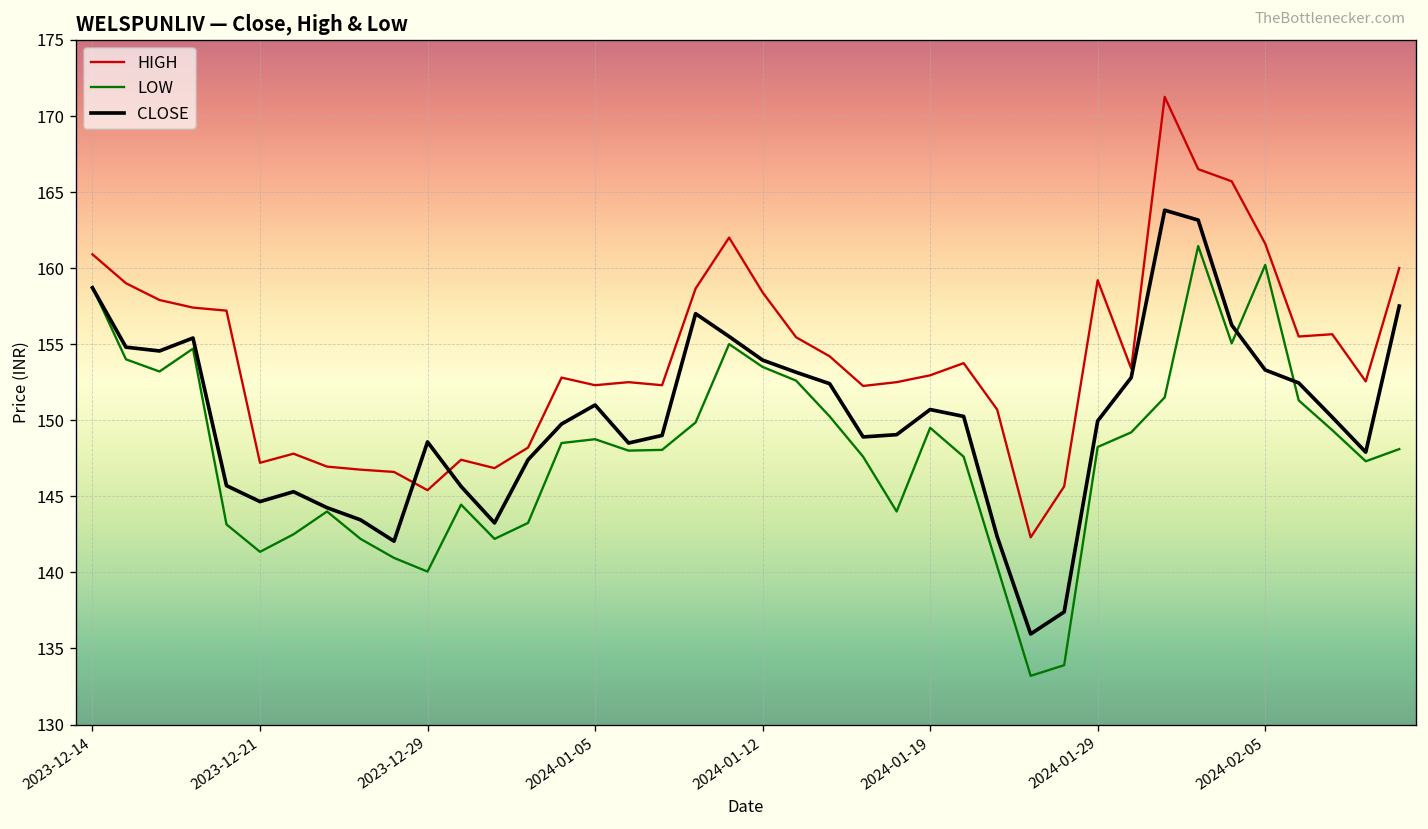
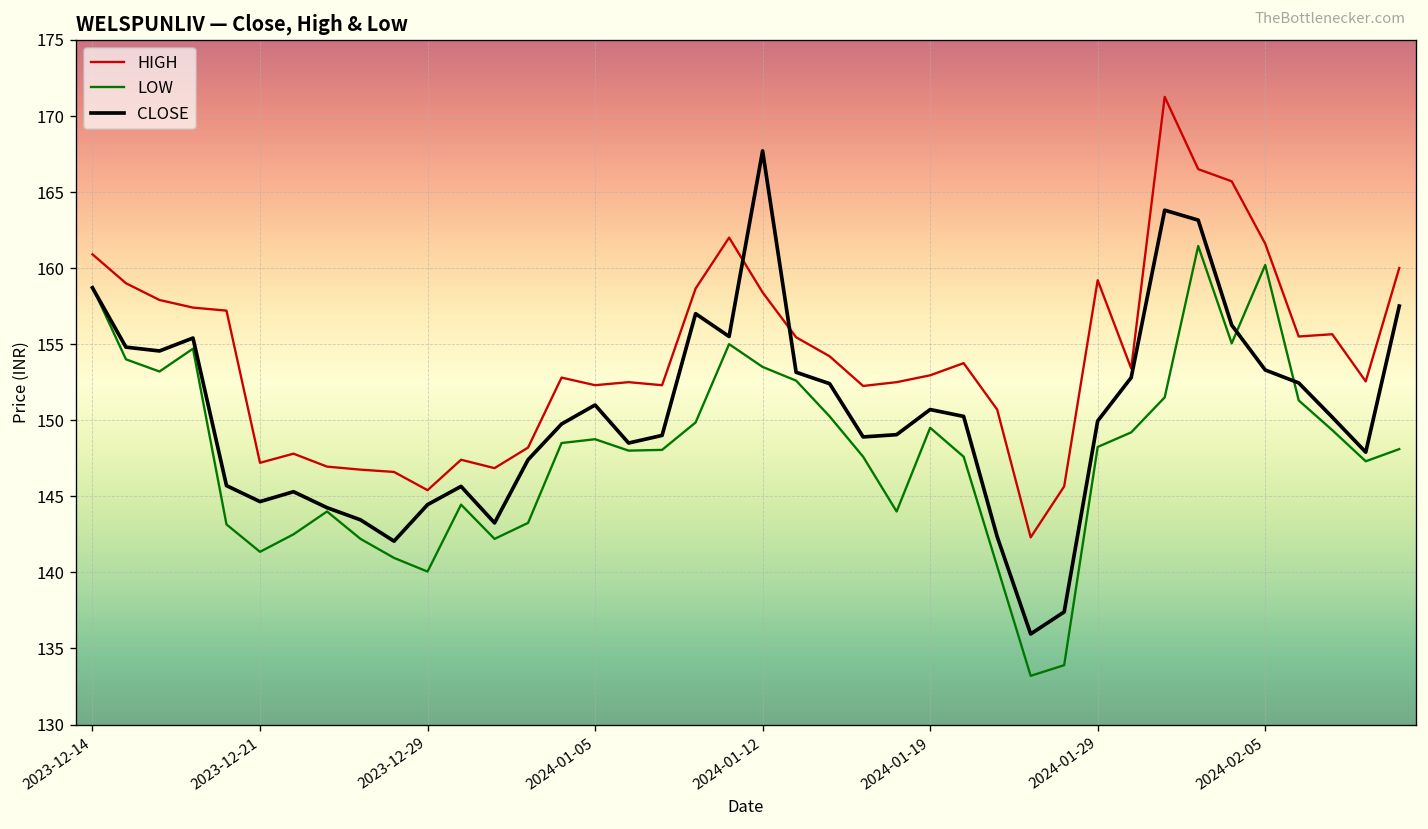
  {
    "HIGH": {
      "2023-12-14": 160.9,
      "2023-12-21": 147.2,
      "2023-12-29": 145.4,
      "2024-01-05": 152.3,
      "2024-01-12": 158.4,
      "2024-01-19": 153.0,
      "2024-01-29": 159.2,
      "2024-02-05": 161.6
    },
    "LOW": {
      "2023-12-21": 141.4,
      "2023-12-29": 140.1,
      "2024-01-05": 148.8,
      "2024-01-12": 153.5,
      "2024-01-19": 149.5,
      "2024-01-29": 148.2,
      "2024-02-05": 160.2
    },
    "CLOSE": {
      "2023-12-21": 144.7,
-     "2023-12-29": 148.6,
+     "2023-12-29": 144.5,
      "2024-01-05": 151.0,
-     "2024-01-12": 154.0,
+     "2024-01-12": 167.7,
      "2024-01-19": 150.7,
      "2024-01-29": 150.0,
      "2024-02-05": 153.3
    }
  }
